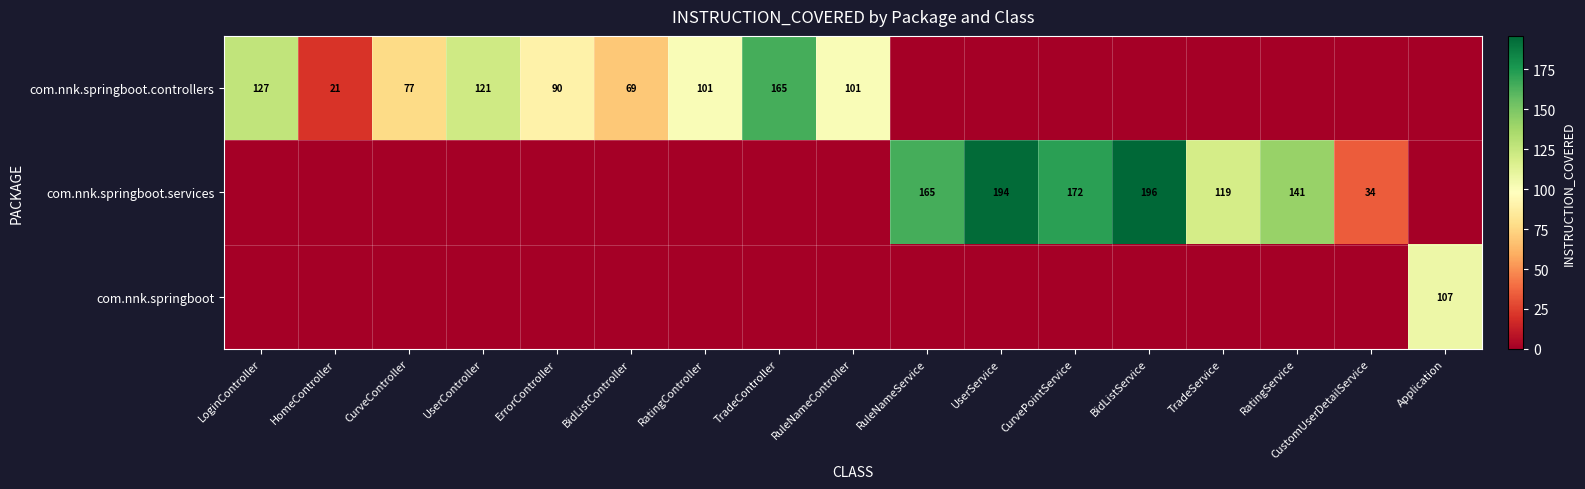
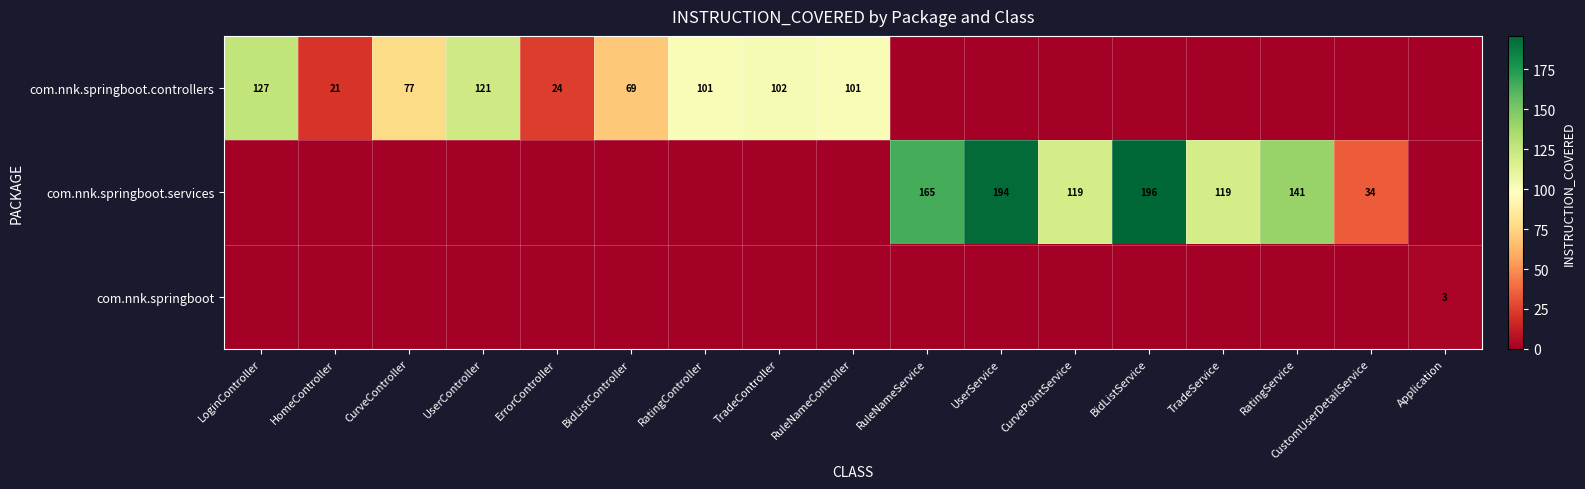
  {
    "com.nnk.springboot.controllers": {
      "LoginController": 127,
      "HomeController": 21,
      "CurveController": 77,
      "UserController": 121,
-     "ErrorController": 90,
+     "ErrorController": 24,
      "BidListController": 69,
      "RatingController": 101,
-     "TradeController": 165,
+     "TradeController": 102,
      "RuleNameController": 101
    },
    "com.nnk.springboot.services": {
      "RuleNameService": 165,
      "UserService": 194,
-     "CurvePointService": 172,
+     "CurvePointService": 119,
      "BidListService": 196,
      "TradeService": 119,
      "RatingService": 141,
      "CustomUserDetailService": 34
    },
    "com.nnk.springboot": {
-     "Application": 107
+     "Application": 3
    }
  }
